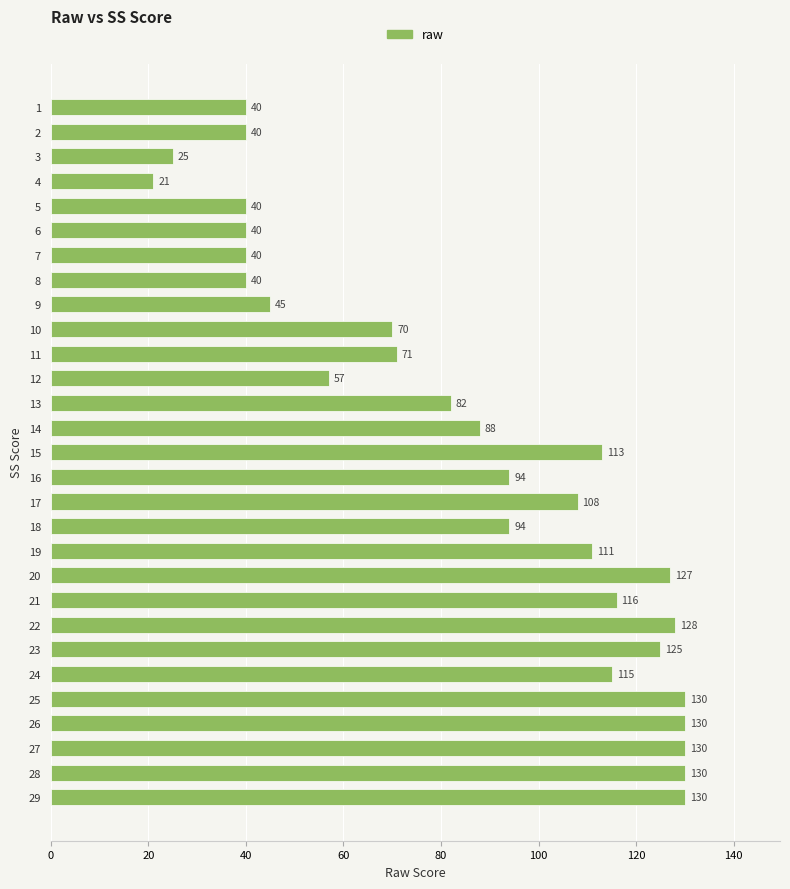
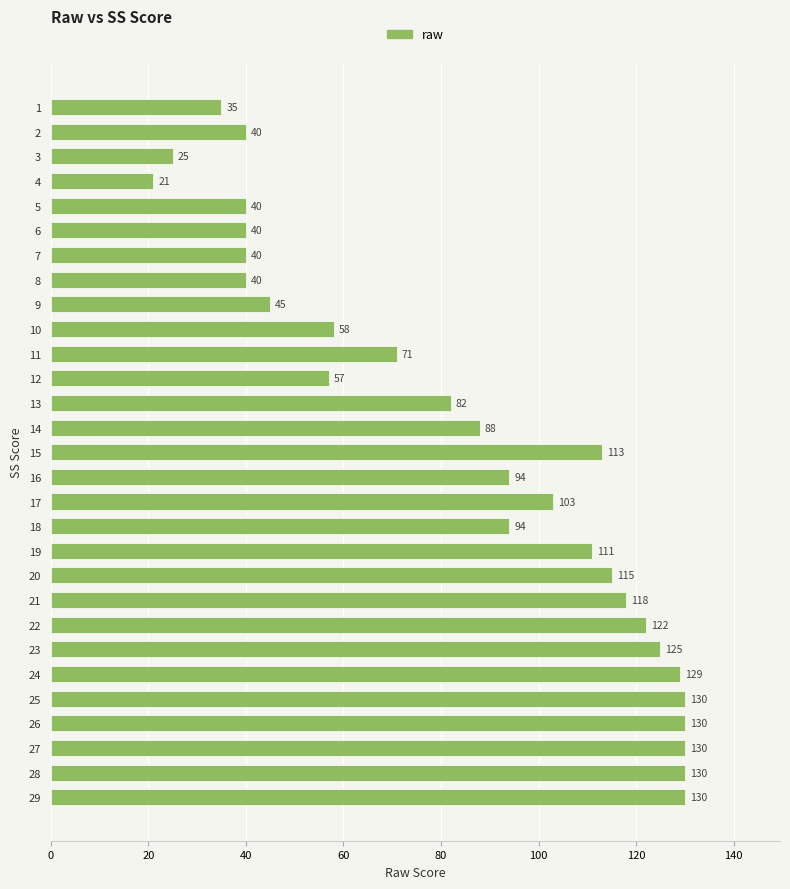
  {
-   "1": 40,
+   "1": 35,
    "2": 40,
    "3": 25,
    "4": 21,
    "5": 40,
    "6": 40,
    "7": 40,
    "8": 40,
    "9": 45,
-   "10": 70,
+   "10": 58,
    "11": 71,
    "12": 57,
    "13": 82,
    "14": 88,
    "15": 113,
    "16": 94,
-   "17": 108,
+   "17": 103,
    "18": 94,
    "19": 111,
-   "20": 127,
-   "21": 116,
-   "22": 128,
+   "20": 115,
+   "21": 118,
+   "22": 122,
    "23": 125,
-   "24": 115,
+   "24": 129,
    "25": 130,
    "26": 130,
    "27": 130,
    "28": 130,
    "29": 130
  }
